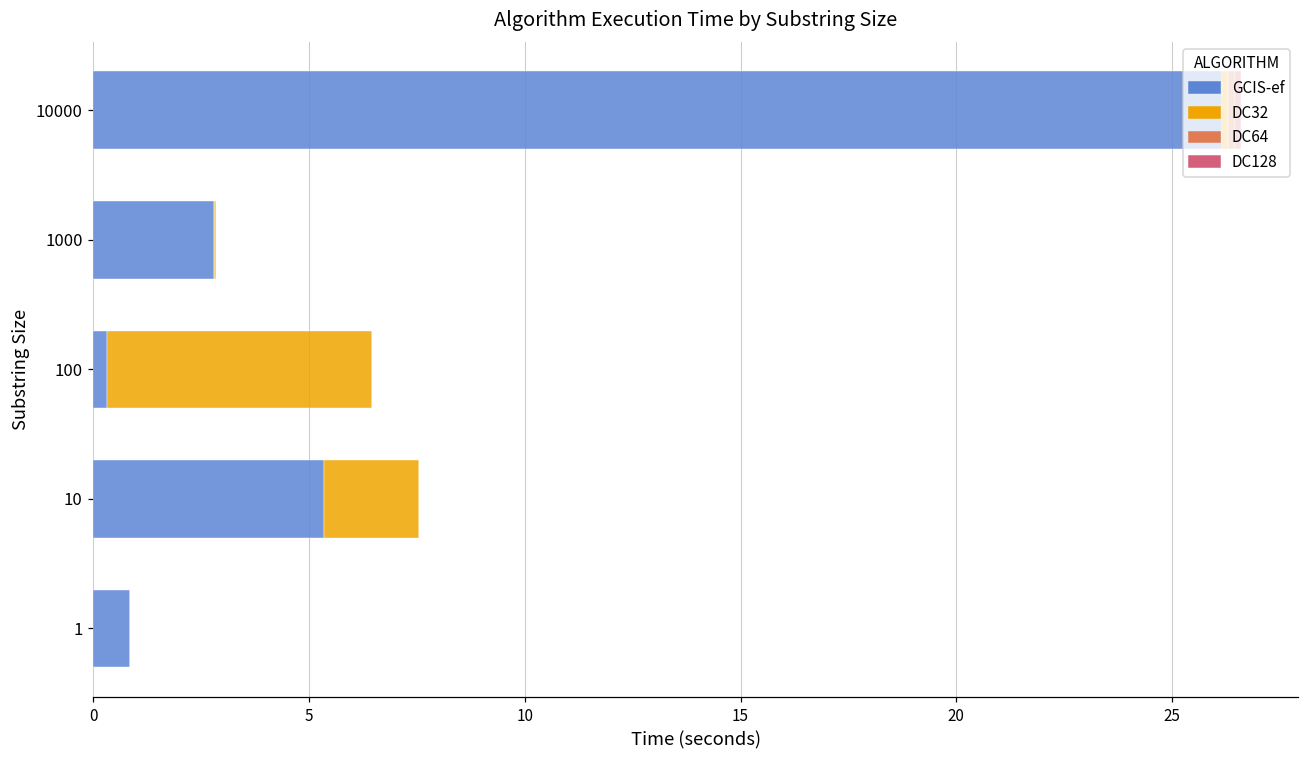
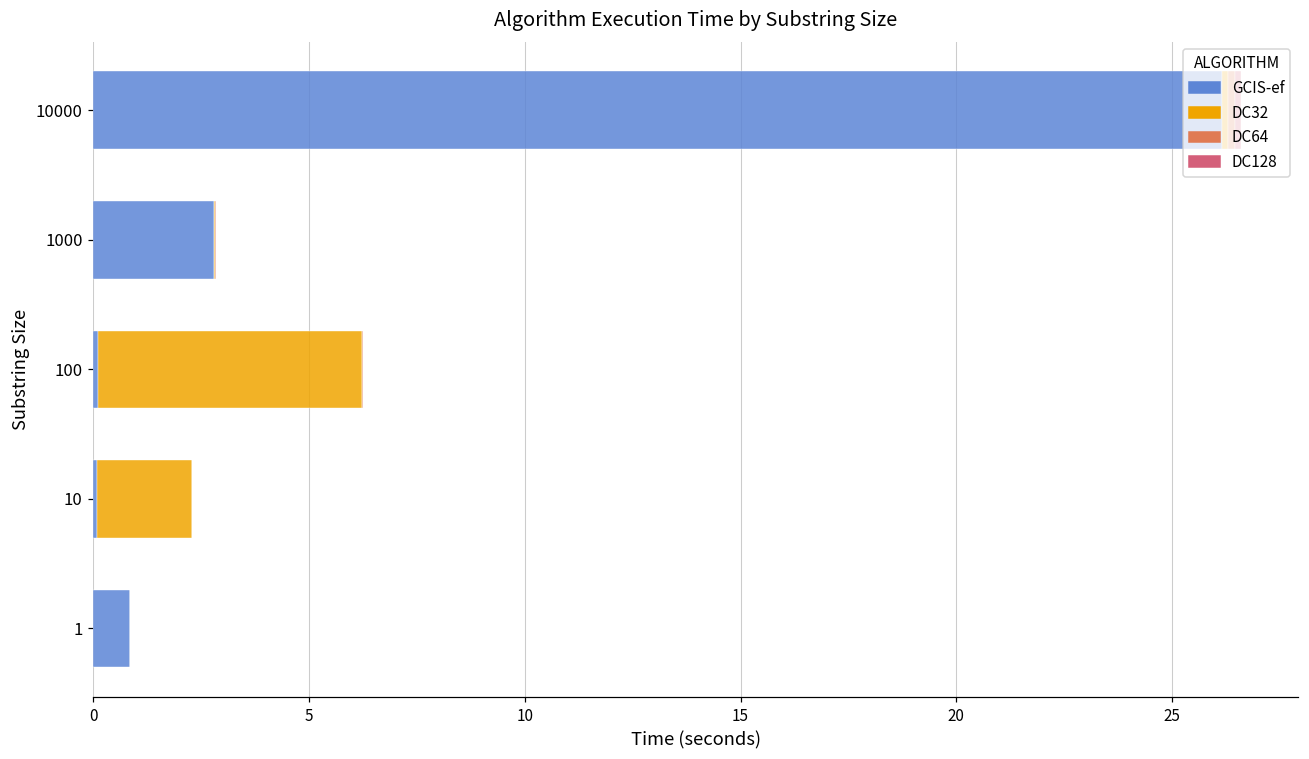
  {
    "GCIS-ef": {
      "1000": 2.8,
-     "100": 0.3,
-     "10": 5.3,
+     "100": 0.1,
+     "10": 0.1,
      "1": 0.9
    },
    "DC32": {
      "100": 6.1,
      "10": 2.2
    }
  }
